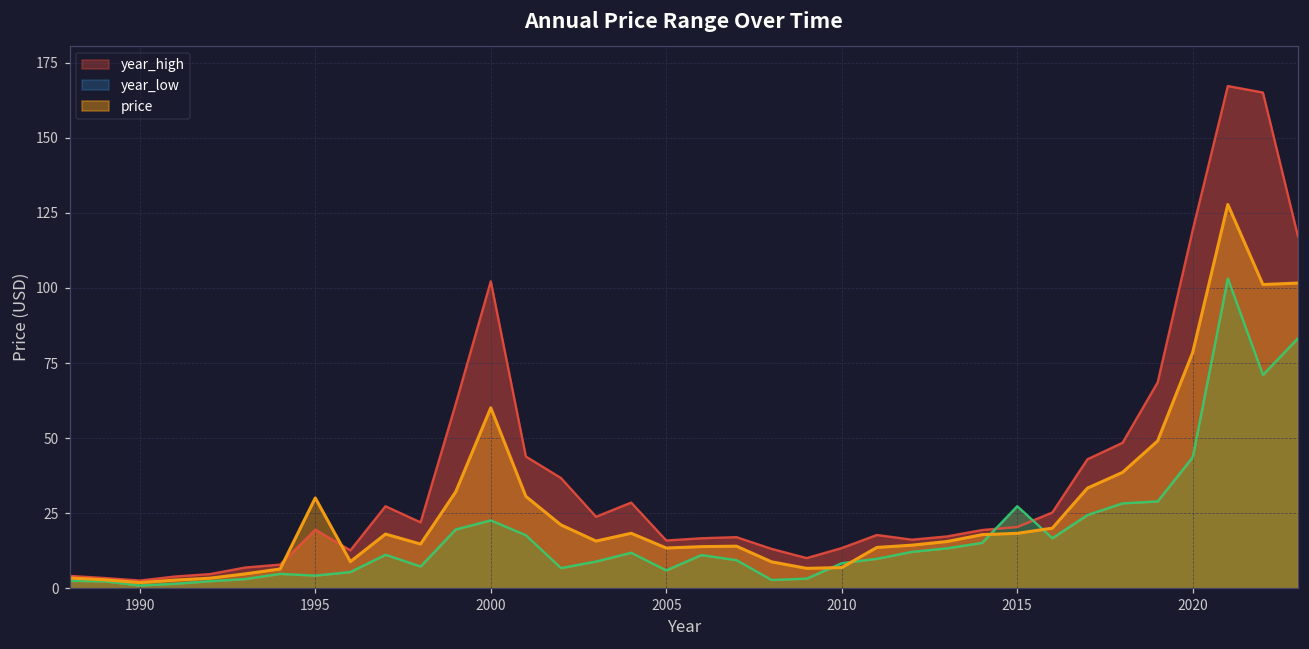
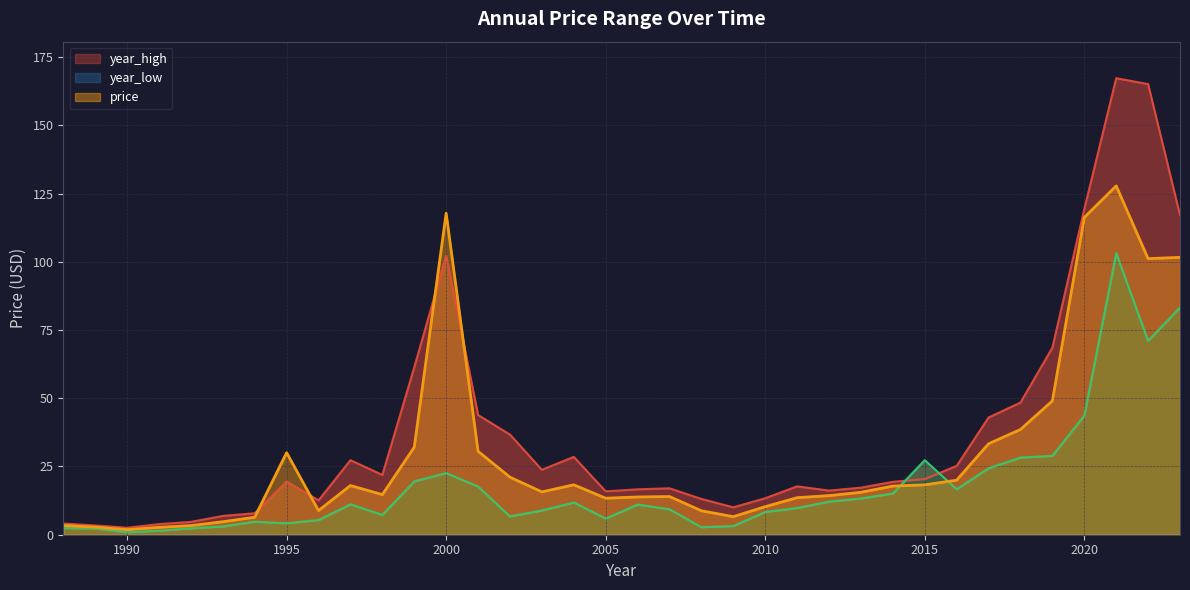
  {
    "year_low": {
      "1990": 1,
      "1995": 4,
      "2000": 23,
      "2005": 6,
      "2010": 8,
      "2020": 44
    },
    "price": {
      "1995": 30,
-     "2000": 60,
+     "2000": 118,
      "2005": 13,
-     "2010": 7,
+     "2010": 10,
      "2015": 18,
-     "2020": 79
+     "2020": 116
    }
  }
